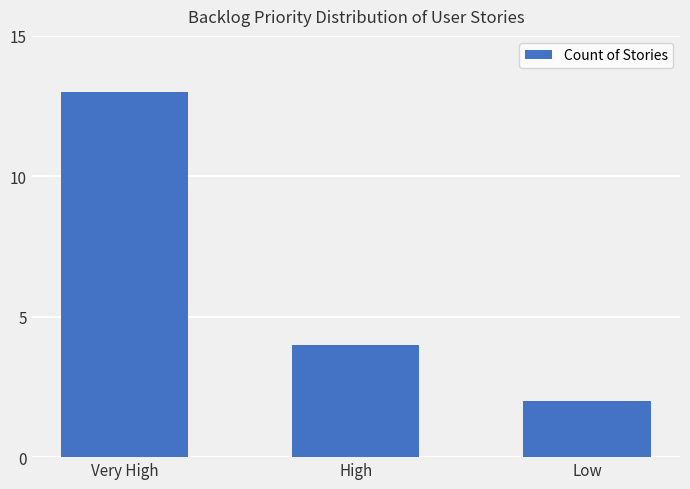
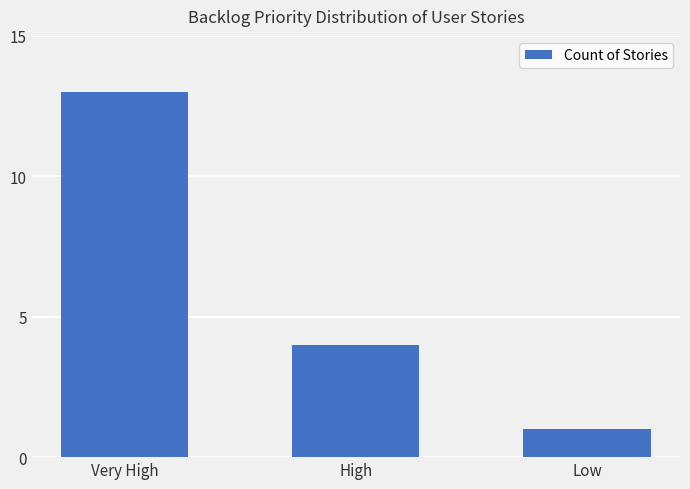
  {
    "Very High": 13,
    "High": 4,
-   "Low": 2
+   "Low": 1
  }
